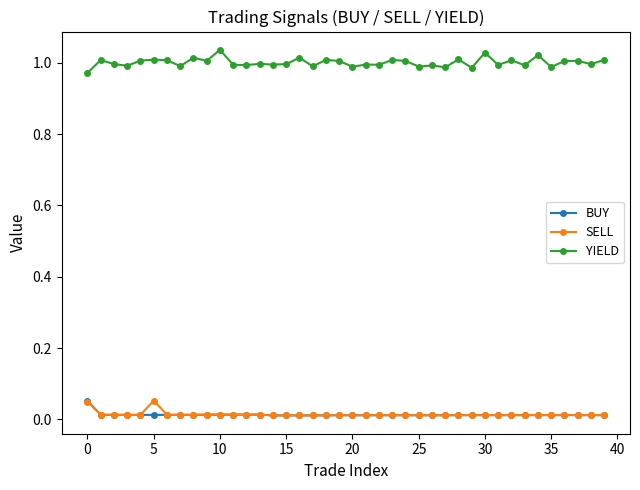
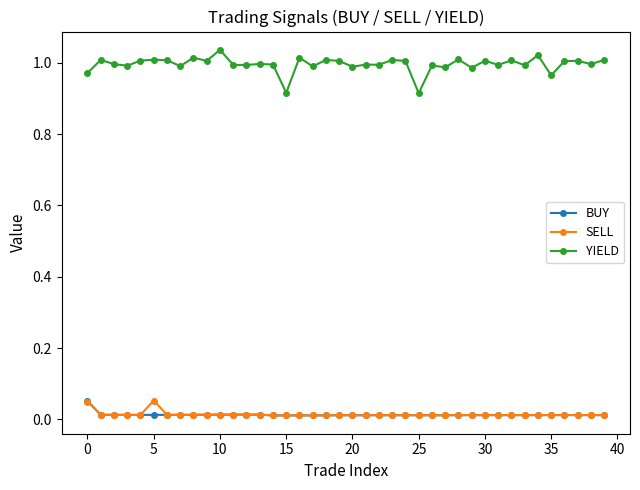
  {
    "BUY": {
      "5": 0.01
    },
    "SELL": {
      "5": 0.05
    },
    "YIELD": {
      "0": 0.97,
      "5": 1.01,
      "10": 1.04,
-     "15": 1.00,
+     "15": 0.92,
      "20": 0.99,
-     "25": 0.99,
-     "30": 1.03,
-     "35": 0.99
+     "25": 0.91,
+     "30": 1.01,
+     "35": 0.97
    }
  }
